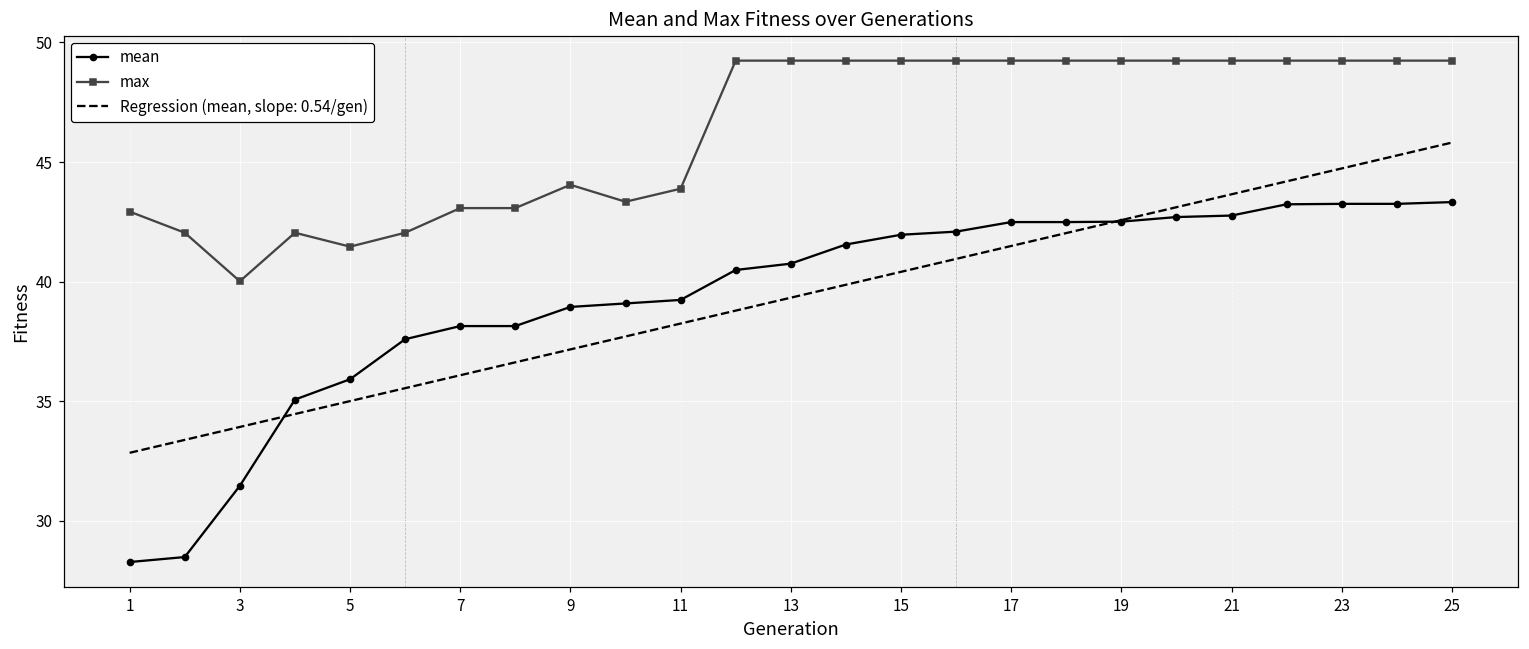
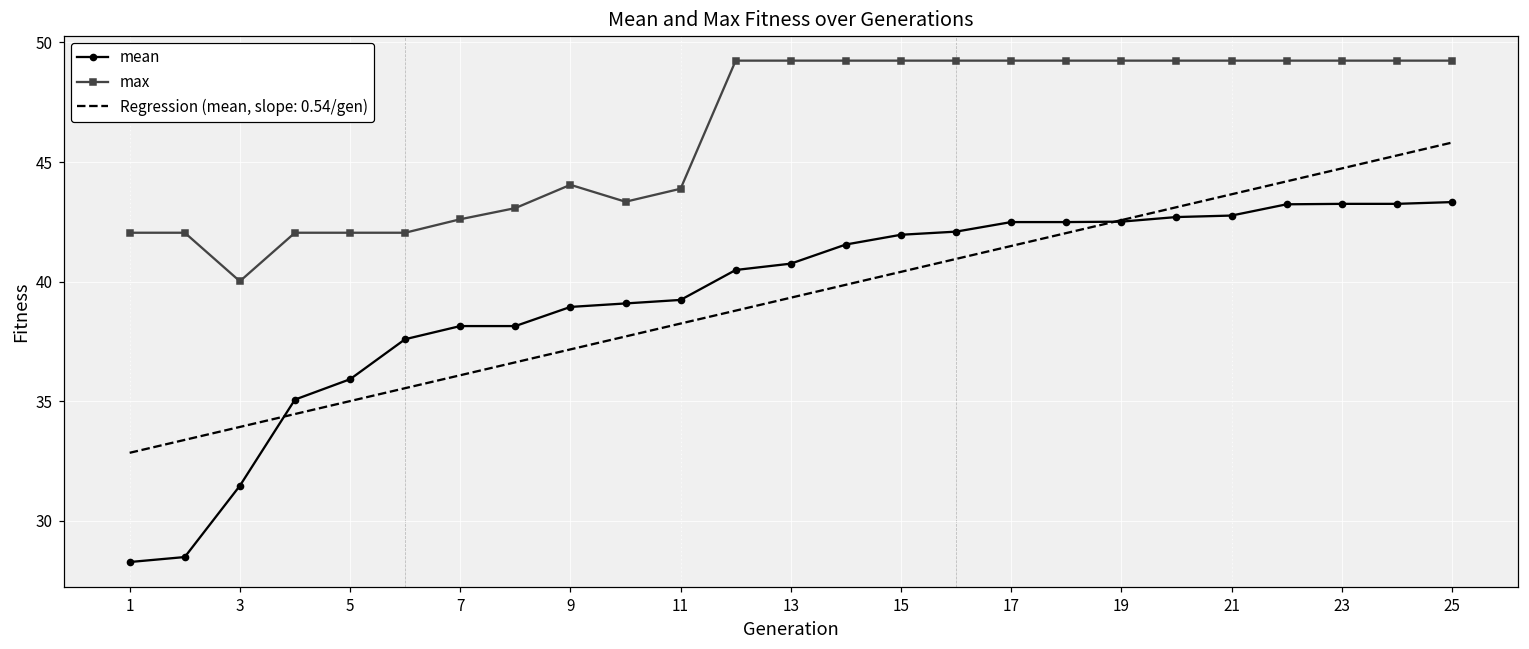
  {
    "max": {
-     "1": 42.9,
+     "1": 42.0,
      "3": 40.0,
-     "5": 41.5,
-     "7": 43.1,
+     "5": 42.0,
+     "7": 42.6,
      "9": 44.0,
      "11": 43.9,
      "13": 49.2,
      "15": 49.2,
      "17": 49.2,
      "19": 49.2,
      "21": 49.2,
      "23": 49.2,
      "25": 49.2
    }
  }
